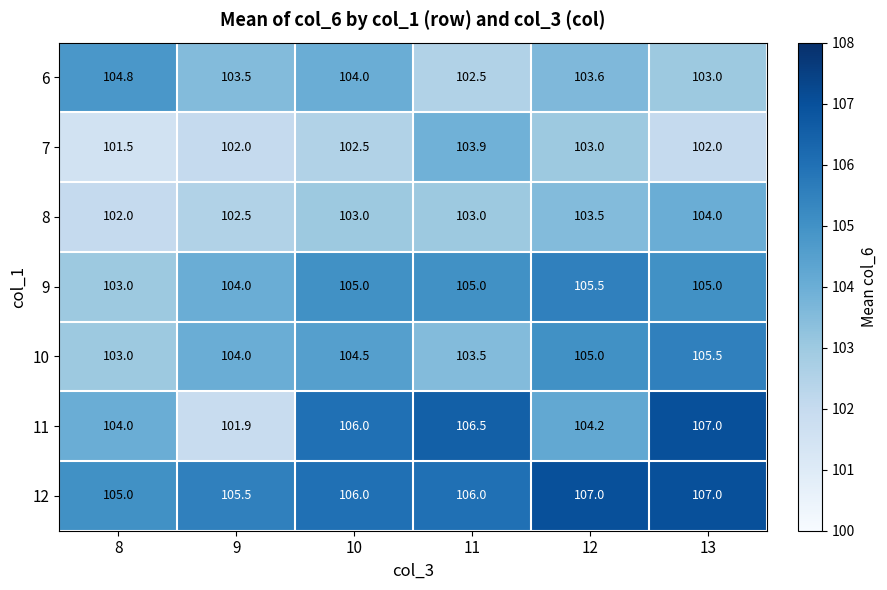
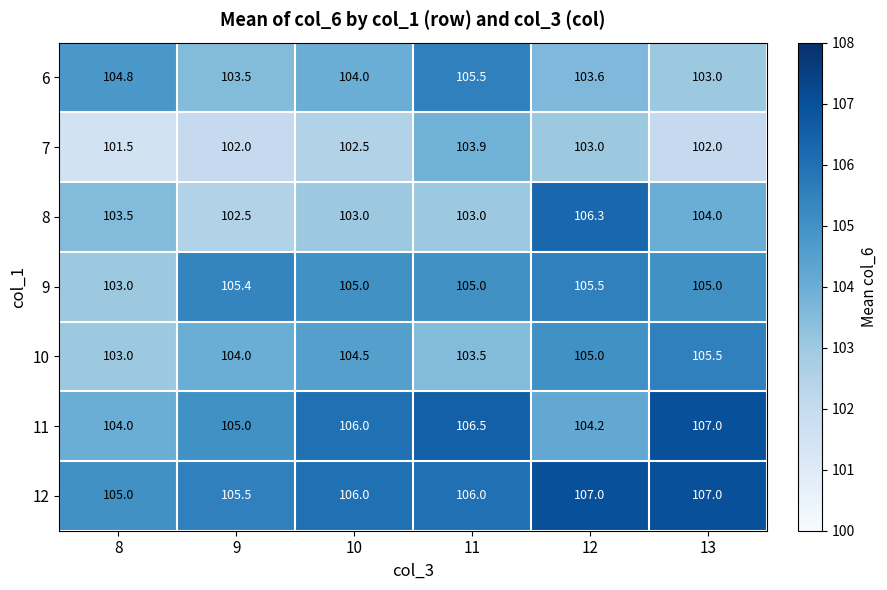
  {
    "6": {
      "8": 104.8,
      "9": 103.5,
      "10": 104.0,
-     "11": 102.5,
+     "11": 105.5,
      "12": 103.6,
      "13": 103.0
    },
    "7": {
      "8": 101.5,
      "9": 102.0,
      "10": 102.5,
      "11": 103.9,
      "12": 103.0,
      "13": 102.0
    },
    "8": {
-     "8": 102.0,
+     "8": 103.5,
      "9": 102.5,
      "10": 103.0,
      "11": 103.0,
-     "12": 103.5,
+     "12": 106.3,
      "13": 104.0
    },
    "9": {
      "8": 103.0,
-     "9": 104.0,
+     "9": 105.4,
      "10": 105.0,
      "11": 105.0,
      "12": 105.5,
      "13": 105.0
    },
    "10": {
      "8": 103.0,
      "9": 104.0,
      "10": 104.5,
      "11": 103.5,
      "12": 105.0,
      "13": 105.5
    },
    "11": {
      "8": 104.0,
-     "9": 101.9,
+     "9": 105.0,
      "10": 106.0,
      "11": 106.5,
      "12": 104.2,
      "13": 107.0
    },
    "12": {
      "8": 105.0,
      "9": 105.5,
      "10": 106.0,
      "11": 106.0,
      "12": 107.0,
      "13": 107.0
    }
  }
